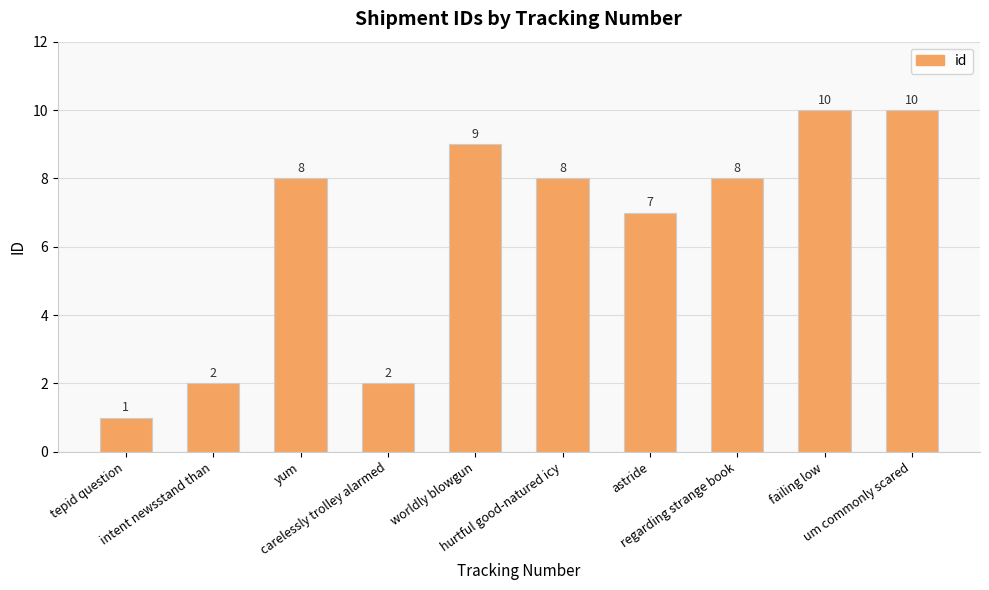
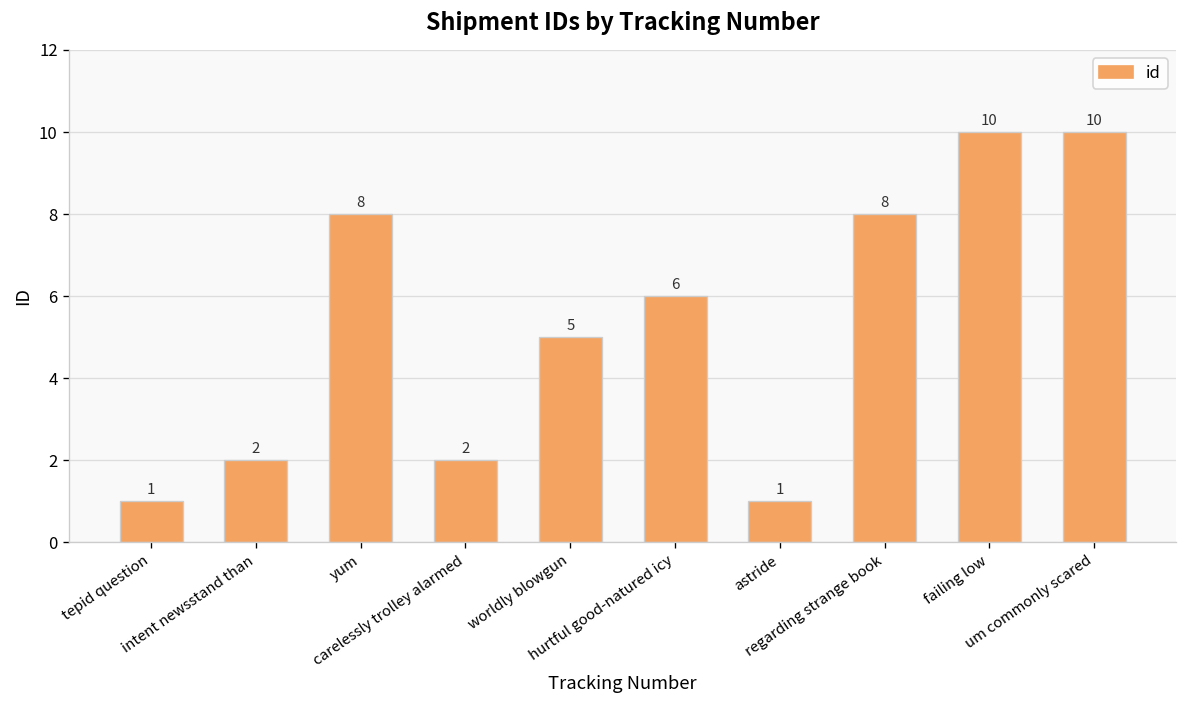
  {
    "tepid question": 1,
    "intent newsstand than": 2,
    "yum": 8,
    "carelessly trolley alarmed": 2,
-   "worldly blowgun": 9,
-   "hurtful good-natured icy": 8,
-   "astride": 7,
+   "worldly blowgun": 5,
+   "hurtful good-natured icy": 6,
+   "astride": 1,
    "regarding strange book": 8,
    "failing low": 10,
    "um commonly scared": 10
  }
